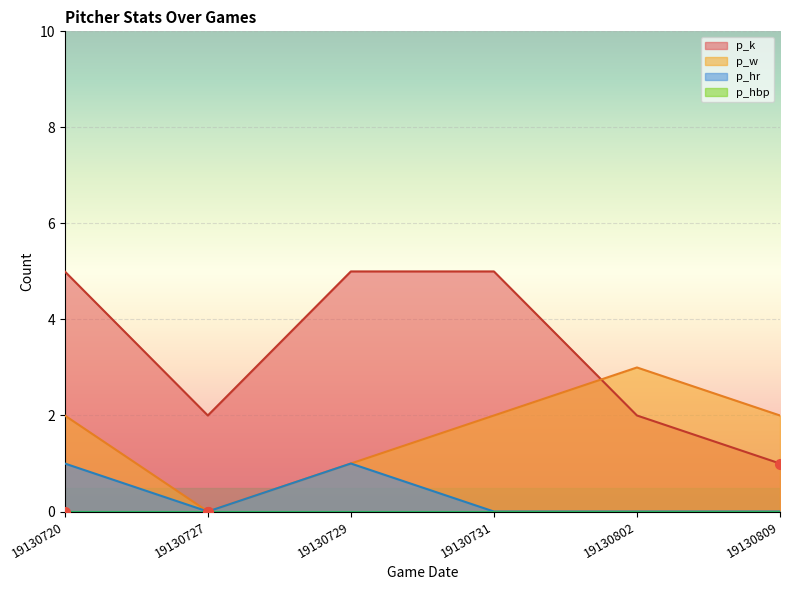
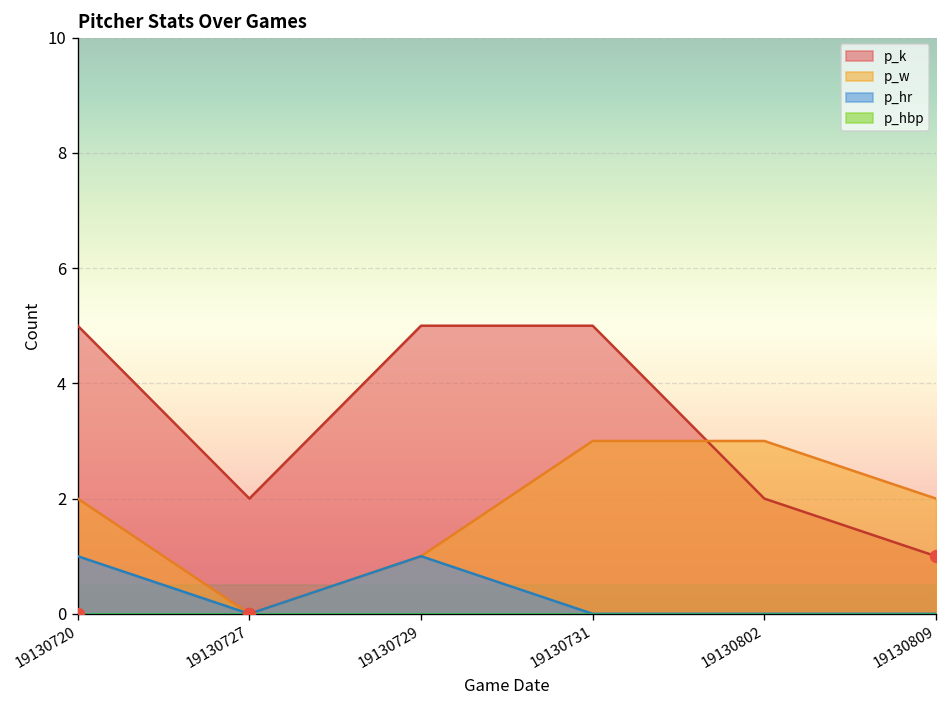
  {
    "p_w": {
      "19130720": 2,
-     "19130731": 2,
+     "19130731": 3,
      "19130802": 3,
      "19130809": 2
    },
    "p_hr": {
      "19130720": 1
    },
    "p_hbp": {
      "19130729": 0
    }
  }
